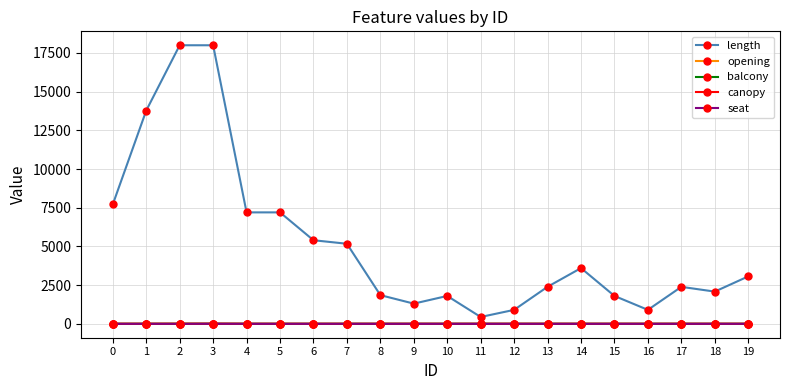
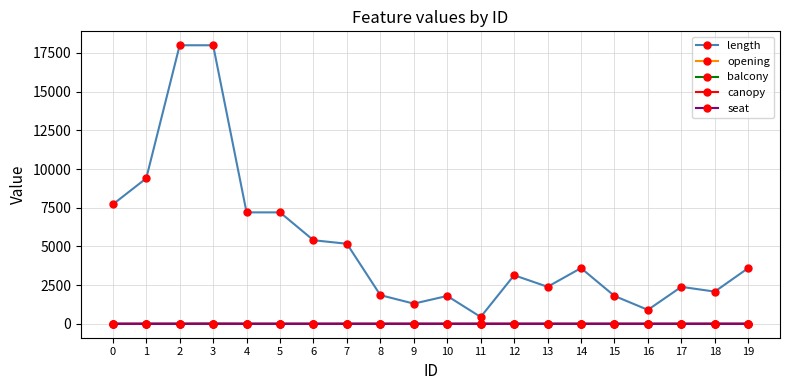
  {
    "length": {
      "0": 7700,
-     "1": 13800,
+     "1": 9400,
      "2": 18000,
      "3": 18000,
      "4": 7200,
      "5": 7200,
      "6": 5400,
      "7": 5200,
      "8": 1900,
      "9": 1300,
      "10": 1800,
      "11": 400,
-     "12": 900,
+     "12": 3100,
      "13": 2400,
      "14": 3600,
      "15": 1800,
      "16": 900,
      "17": 2400,
      "18": 2100,
-     "19": 3100
+     "19": 3600
    },
    "seat": {
      "0": 0,
      "1": 0,
      "2": 0,
      "3": 0,
      "4": 0,
      "5": 0,
      "6": 0,
      "7": 0,
      "8": 0,
      "9": 0,
      "10": 0,
      "11": 0,
      "12": 0,
      "13": 0,
      "14": 0,
      "15": 0,
      "16": 0,
      "17": 0,
      "18": 0,
      "19": 0
    }
  }
